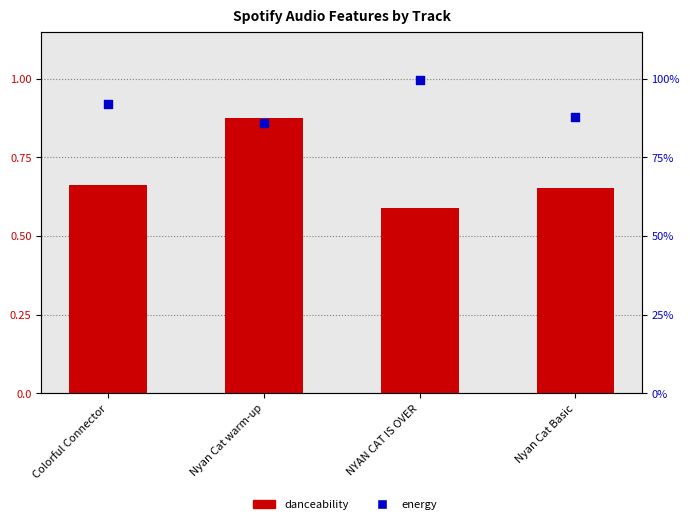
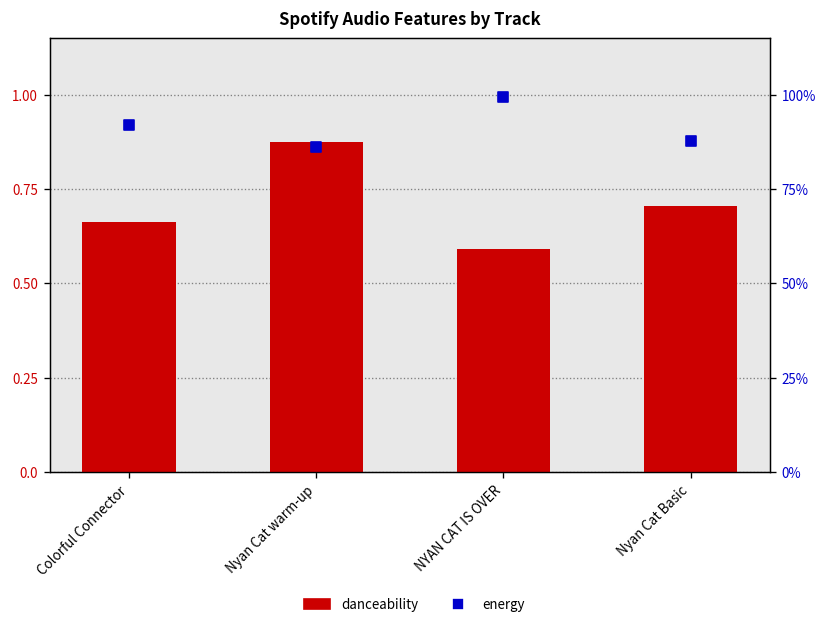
  {
    "danceability": {
      "Colorful Connector": 0.66,
      "Nyan Cat warm-up": 0.87,
      "NYAN CAT IS OVER": 0.59,
-     "Nyan Cat Basic": 0.65
+     "Nyan Cat Basic": 0.70
    }
  }
